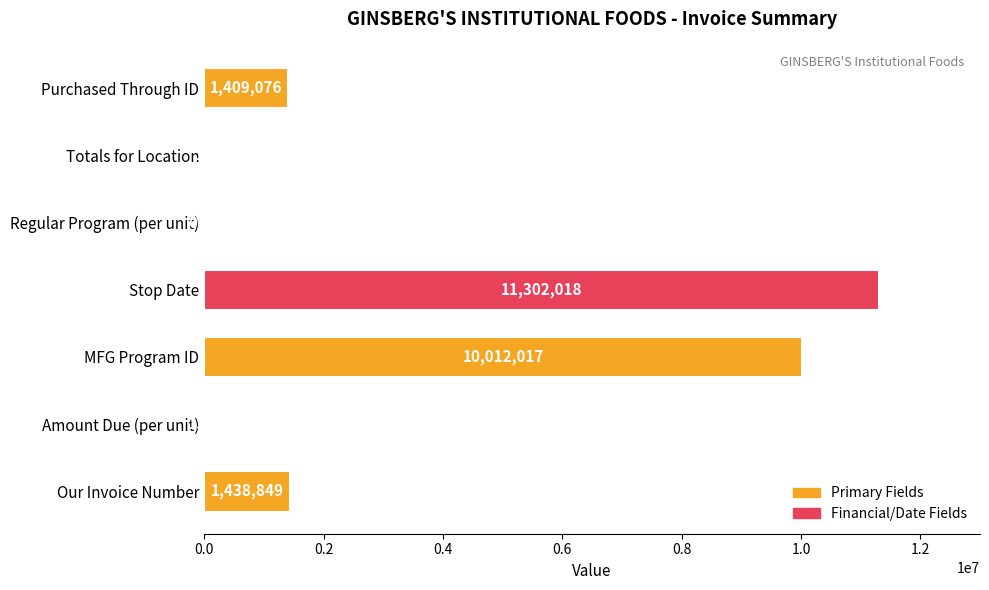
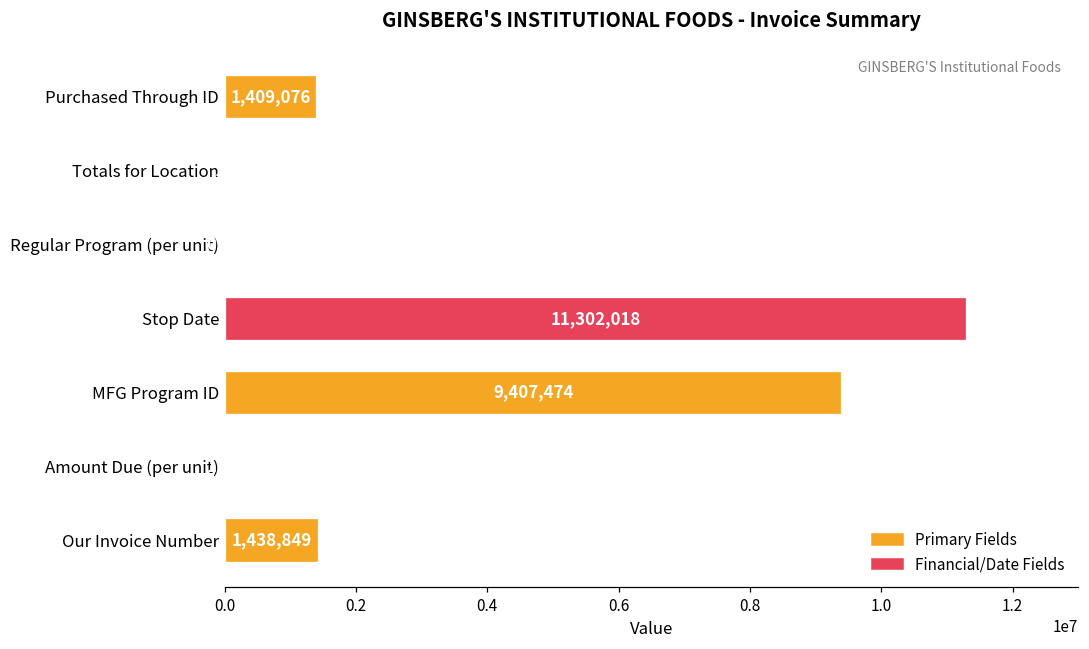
  {
    "Purchased Through ID": "1,409,076",
    "Stop Date": "11,302,018",
-   "MFG Program ID": "10,012,017",
+   "MFG Program ID": "9,407,474",
    "Our Invoice Number": "1,438,849"
  }
